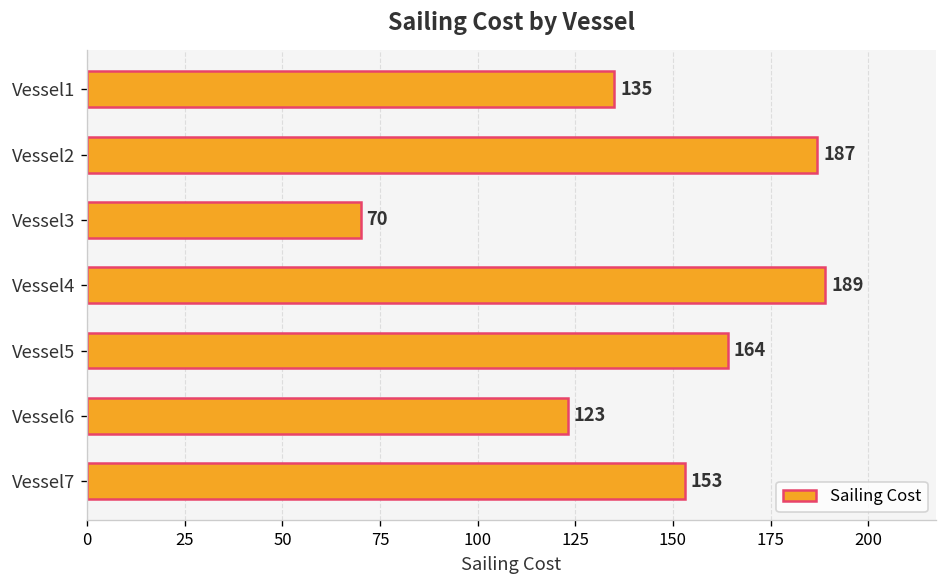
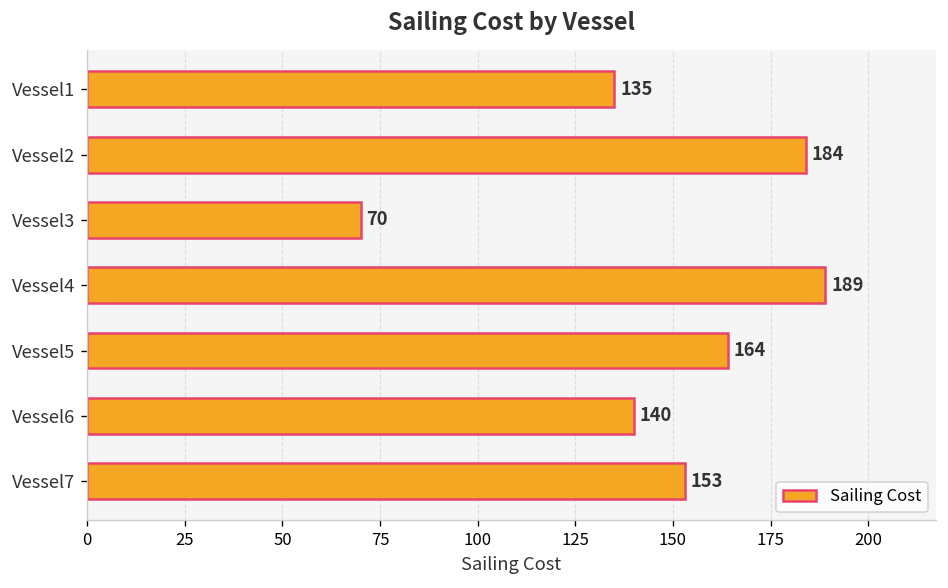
  {
    "Vessel1": 135,
-   "Vessel2": 187,
+   "Vessel2": 184,
    "Vessel3": 70,
    "Vessel4": 189,
    "Vessel5": 164,
-   "Vessel6": 123,
+   "Vessel6": 140,
    "Vessel7": 153
  }
